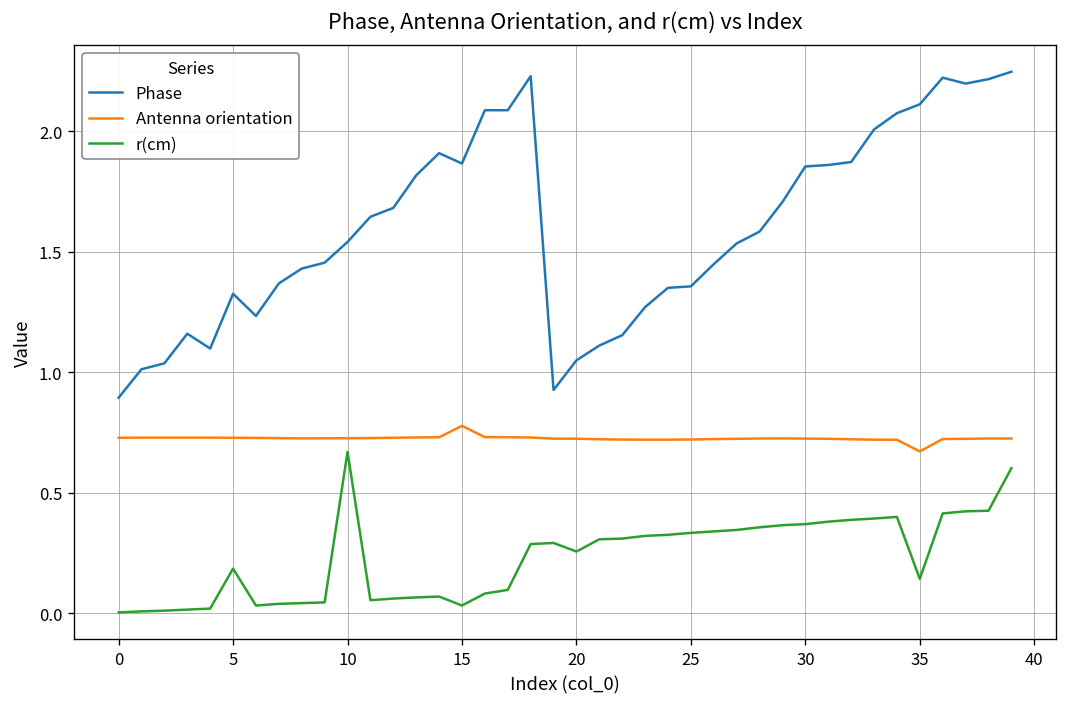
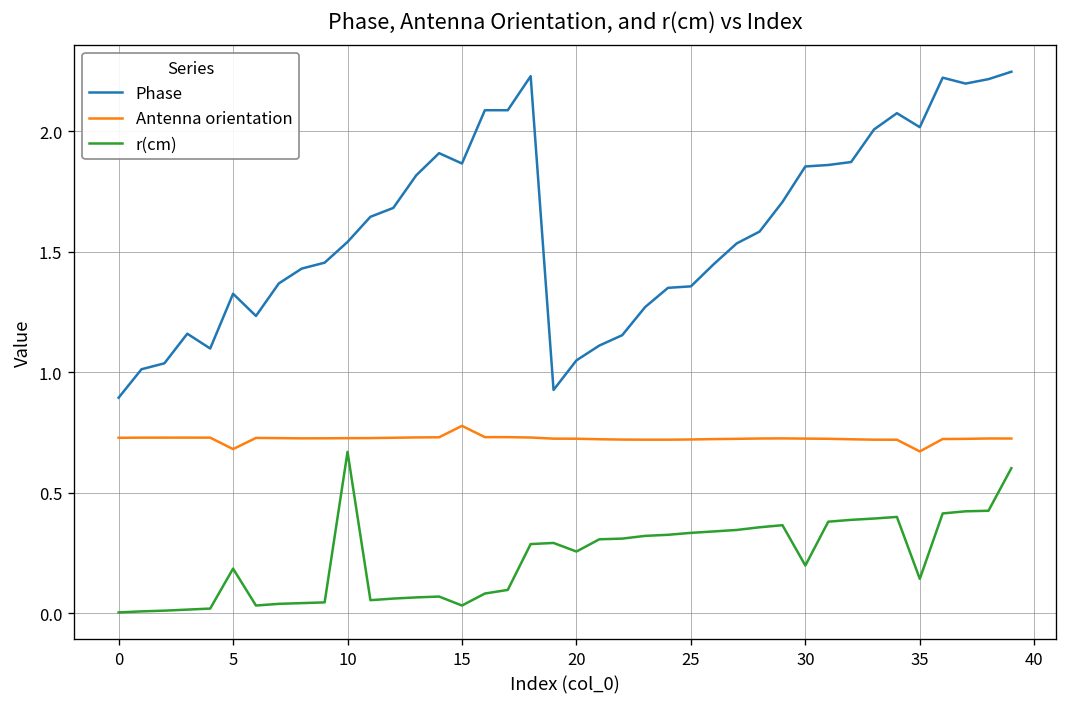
  {
    "Phase": {
      "0": 0.89,
      "5": 1.33,
      "10": 1.54,
      "15": 1.87,
      "20": 1.05,
      "25": 1.36,
      "30": 1.85,
-     "35": 2.11
+     "35": 2.02
    },
    "Antenna orientation": {
      "0": 0.73,
-     "5": 0.73,
+     "5": 0.68,
      "10": 0.73,
      "15": 0.78,
      "20": 0.72,
      "25": 0.72,
      "30": 0.72,
      "35": 0.67
    },
    "r(cm)": {
      "0": 0.00,
      "5": 0.19,
      "10": 0.67,
      "15": 0.03,
      "20": 0.26,
      "25": 0.33,
-     "30": 0.37,
+     "30": 0.20,
      "35": 0.14
    }
  }
